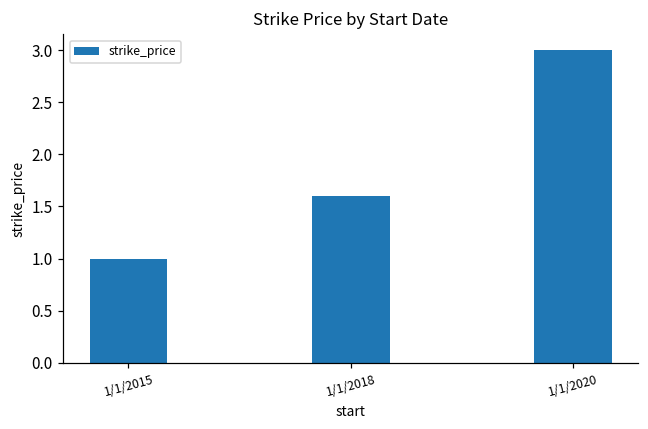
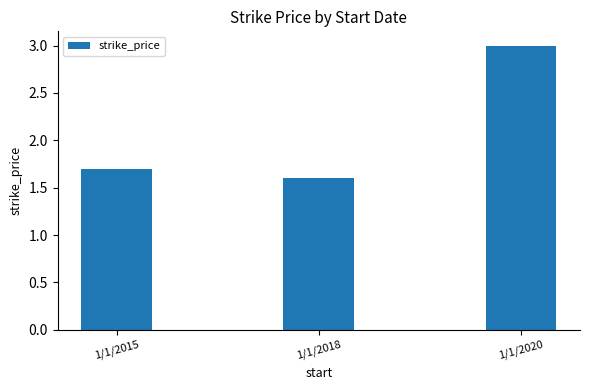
  {
-   "1/1/2015": 1.0,
+   "1/1/2015": 1.7,
    "1/1/2018": 1.6,
    "1/1/2020": 3.0
  }
